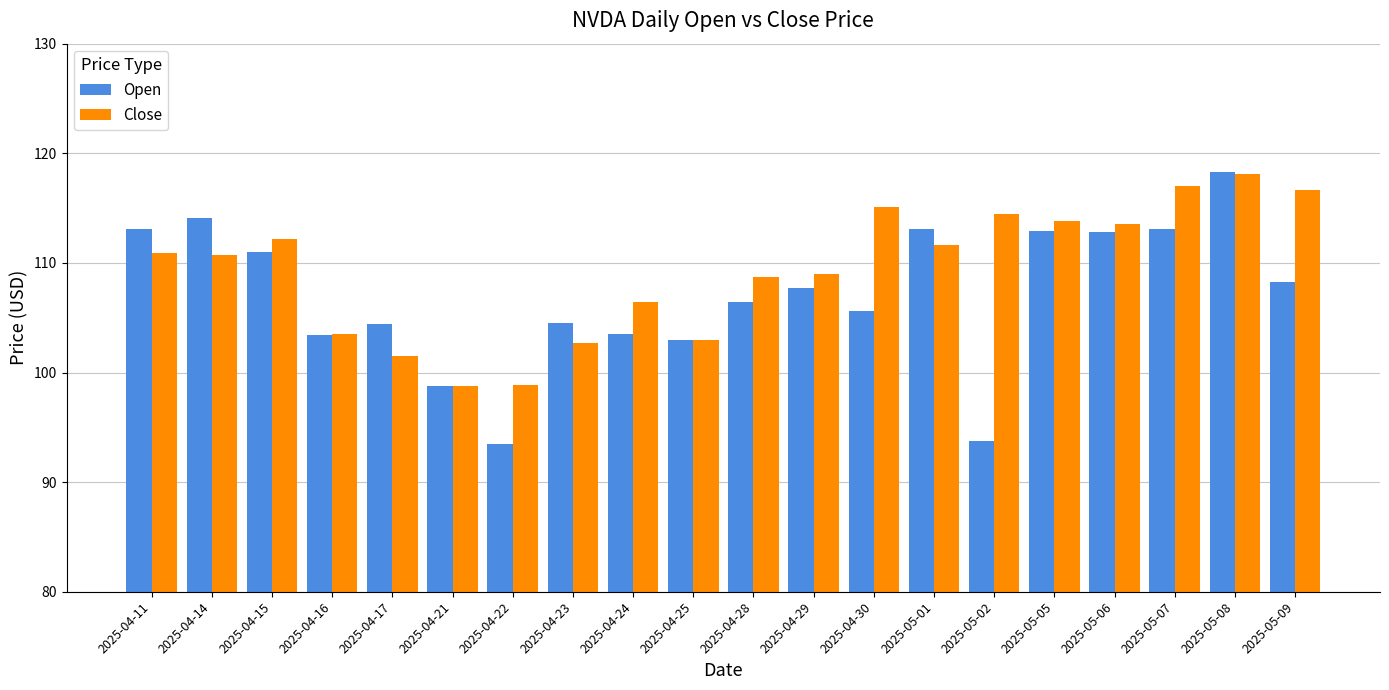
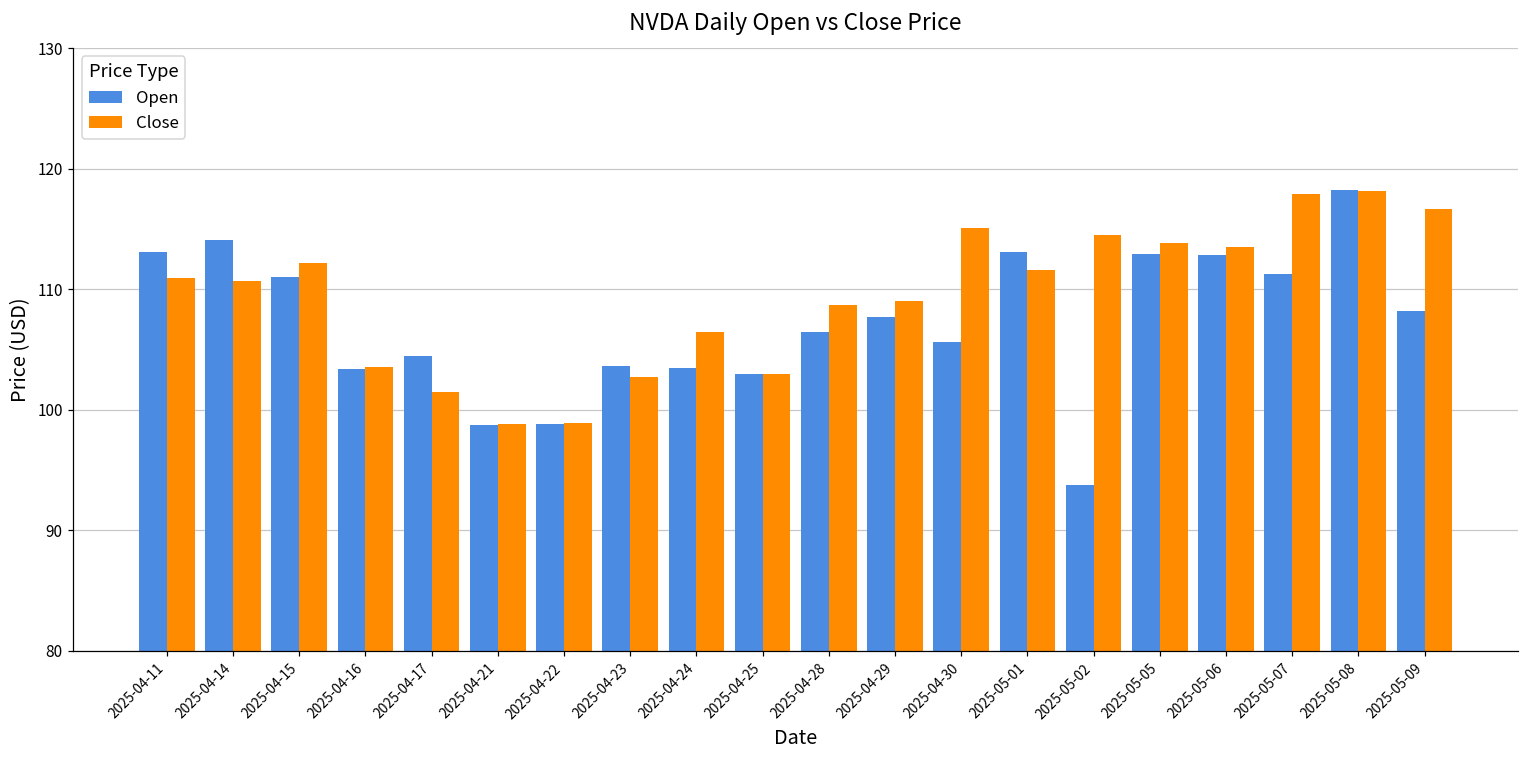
  {
    "Open": {
      "2025-04-11": 113.1,
      "2025-04-14": 114.1,
      "2025-04-15": 111.0,
      "2025-04-16": 103.4,
      "2025-04-17": 104.5,
      "2025-04-21": 98.8,
-     "2025-04-22": 93.5,
-     "2025-04-23": 104.5,
+     "2025-04-22": 98.8,
+     "2025-04-23": 103.6,
      "2025-04-24": 103.5,
      "2025-04-25": 103.0,
      "2025-04-28": 106.4,
      "2025-04-29": 107.7,
      "2025-04-30": 105.6,
      "2025-05-01": 113.1,
      "2025-05-02": 93.8,
      "2025-05-05": 112.9,
      "2025-05-06": 112.8,
-     "2025-05-07": 113.1,
+     "2025-05-07": 111.3,
      "2025-05-08": 118.3,
      "2025-05-09": 108.2
    },
    "Close": {
      "2025-04-11": 110.9,
      "2025-04-14": 110.7,
      "2025-04-15": 112.2,
      "2025-04-16": 103.5,
      "2025-04-17": 101.5,
      "2025-04-21": 98.8,
      "2025-04-22": 98.9,
      "2025-04-23": 102.7,
      "2025-04-24": 106.4,
      "2025-04-25": 103.0,
      "2025-04-28": 108.7,
      "2025-04-29": 109.0,
      "2025-04-30": 115.1,
      "2025-05-01": 111.6,
      "2025-05-02": 114.5,
      "2025-05-05": 113.8,
      "2025-05-06": 113.5,
-     "2025-05-07": 117.1,
+     "2025-05-07": 117.9,
      "2025-05-08": 118.2,
      "2025-05-09": 116.7
    }
  }
